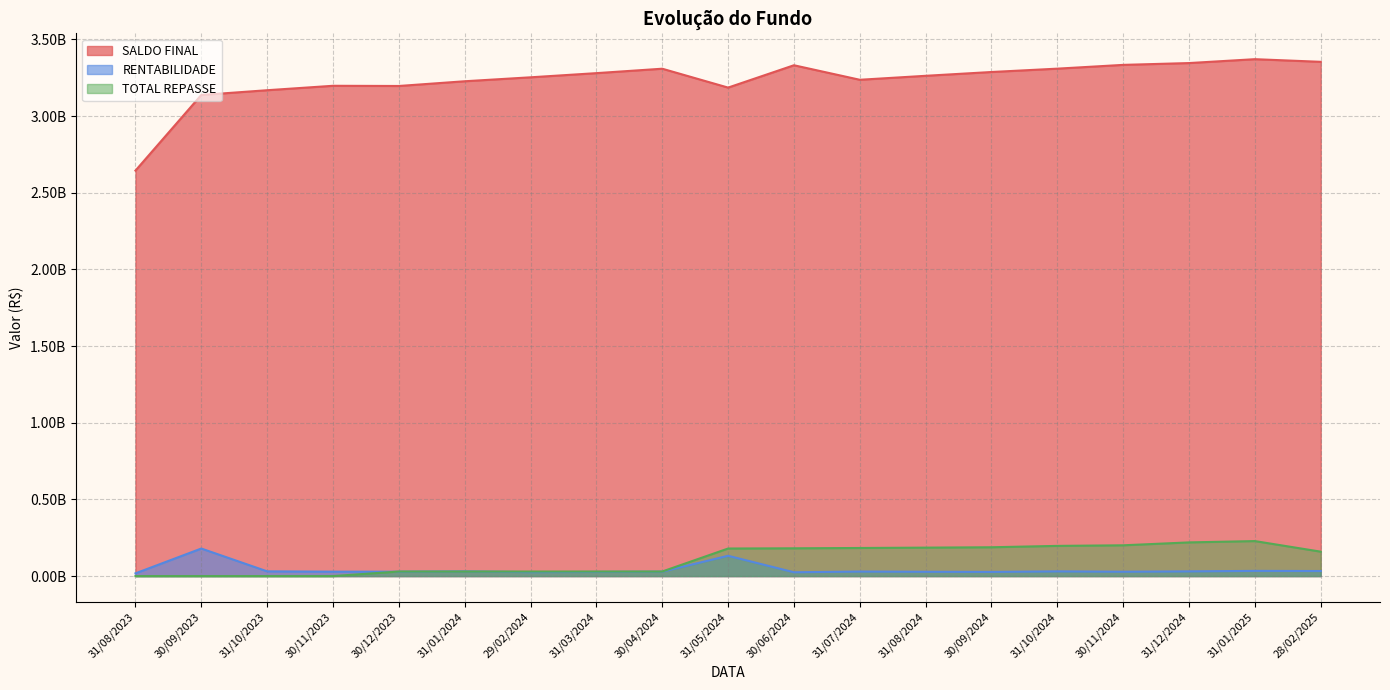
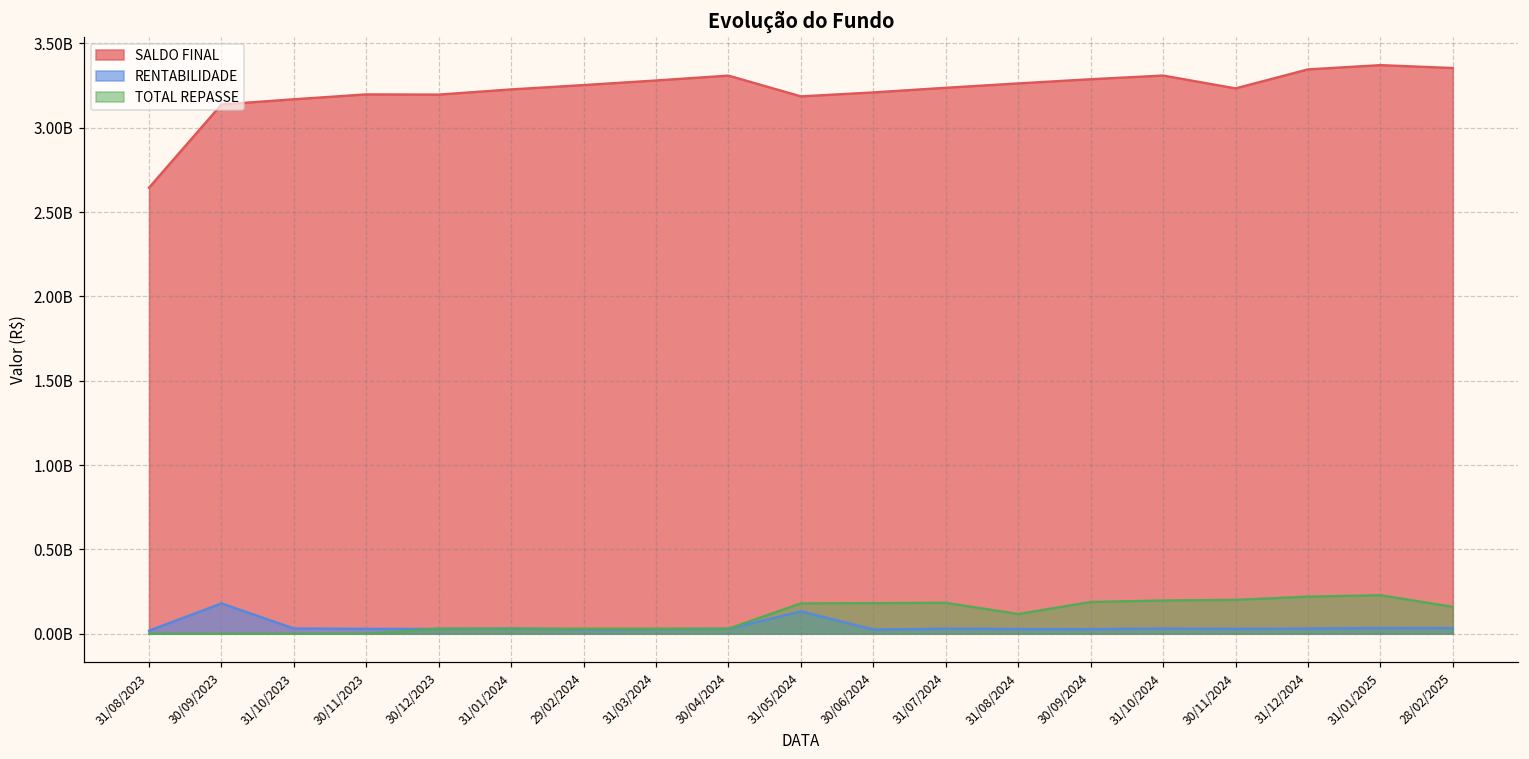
  {
    "SALDO FINAL": {
      "31/08/2023": 2640000000,
      "31/10/2023": 3170000000,
      "30/11/2023": 3200000000,
      "30/12/2023": 3200000000,
      "31/01/2024": 3230000000,
      "29/02/2024": 3250000000,
      "31/03/2024": 3280000000,
      "30/04/2024": 3310000000,
      "31/05/2024": 3190000000,
-     "30/06/2024": 3330000000,
+     "30/06/2024": 3210000000,
      "31/07/2024": 3240000000,
      "31/08/2024": 3260000000,
      "30/09/2024": 3290000000,
      "31/10/2024": 3310000000,
-     "30/11/2024": 3330000000,
+     "30/11/2024": 3230000000,
      "31/12/2024": 3350000000,
      "31/01/2025": 3370000000,
      "28/02/2025": 3350000000
    },
    "RENTABILIDADE": {
      "31/08/2023": 20000000,
      "30/09/2023": 180000000,
      "31/10/2023": 30000000,
      "30/11/2023": 30000000,
      "31/05/2024": 130000000,
      "30/06/2024": 20000000,
      "31/07/2024": 30000000,
      "31/08/2024": 30000000,
      "30/09/2024": 30000000,
      "31/10/2024": 30000000,
      "30/11/2024": 30000000,
      "31/12/2024": 30000000,
      "31/01/2025": 30000000,
      "28/02/2025": 30000000
    },
    "TOTAL REPASSE": {
      "31/08/2023": 0,
      "30/09/2023": 0,
      "31/10/2023": 0,
      "30/11/2023": 0,
      "31/05/2024": 180000000,
      "30/06/2024": 180000000,
      "31/07/2024": 180000000,
-     "31/08/2024": 190000000,
+     "31/08/2024": 120000000,
      "30/09/2024": 190000000,
      "31/10/2024": 200000000,
      "30/11/2024": 200000000,
      "31/12/2024": 220000000,
      "31/01/2025": 230000000,
      "28/02/2025": 160000000
    }
  }
